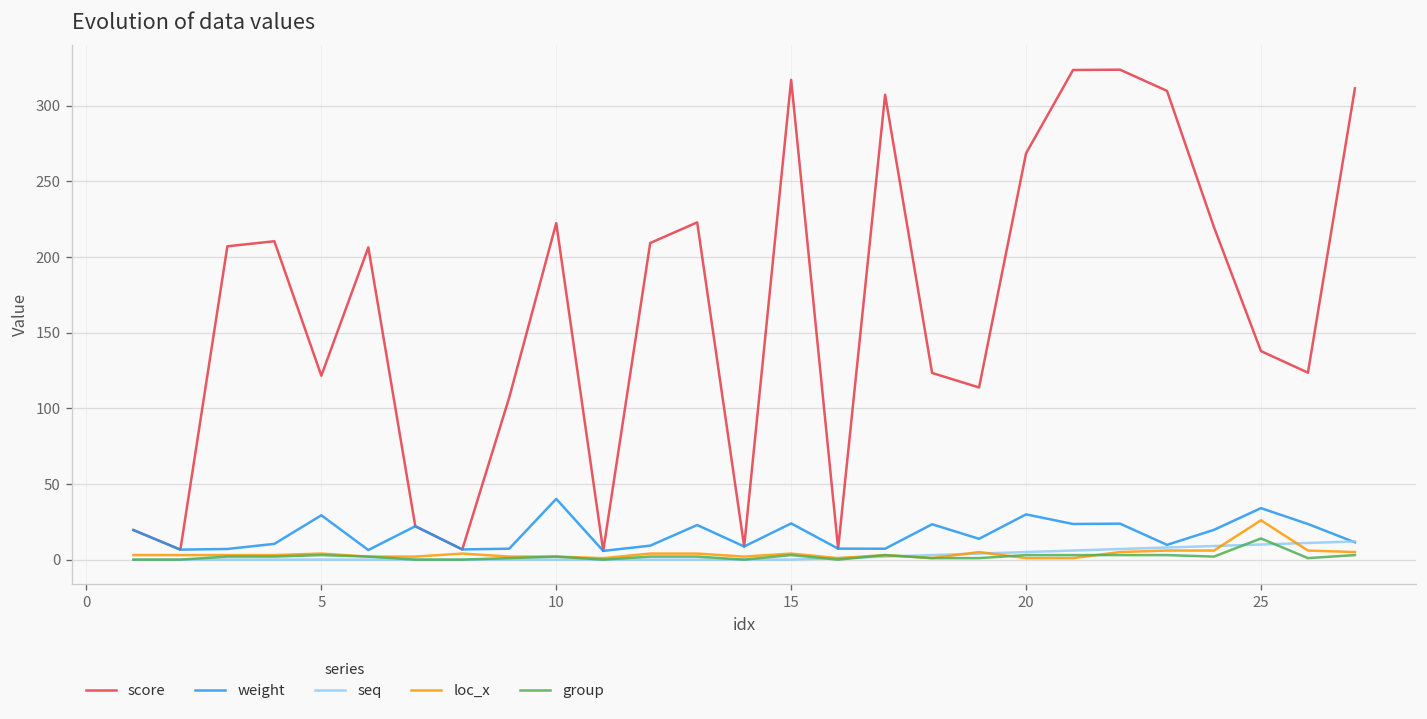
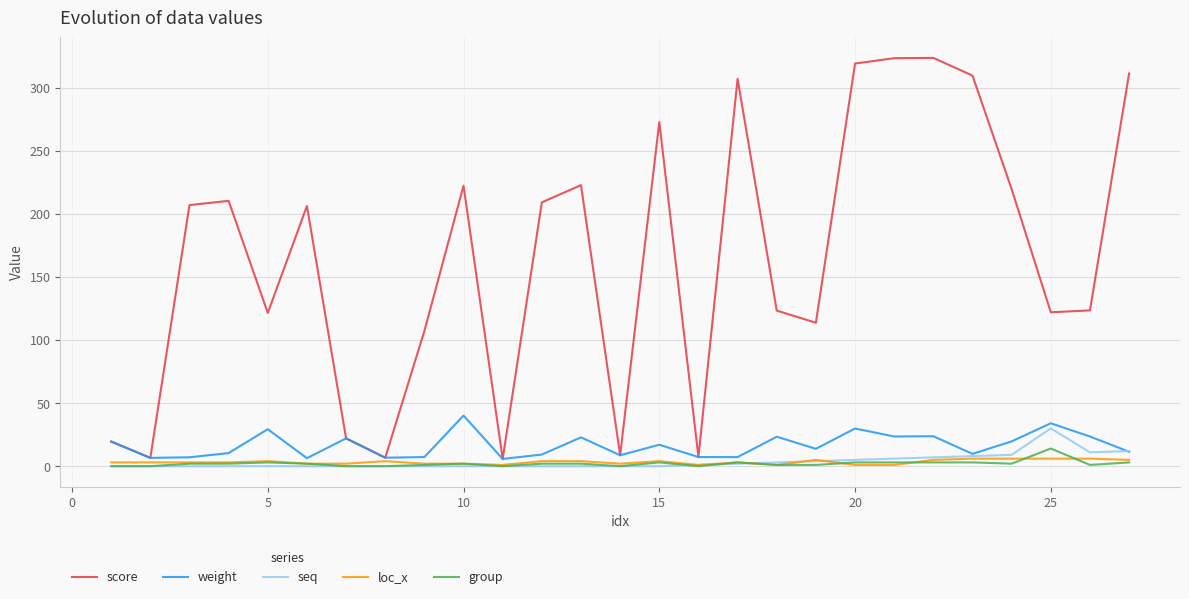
  {
    "score": {
      "5": 122,
      "10": 222,
-     "15": 317,
-     "20": 269,
-     "25": 138
+     "15": 273,
+     "20": 319,
+     "25": 122
    },
    "weight": {
      "5": 29,
      "10": 40,
-     "15": 24,
+     "15": 17,
      "20": 30,
      "25": 34
    },
    "seq": {
      "5": 0,
      "15": 0,
-     "25": 10
+     "25": 30
    },
    "loc_x": {
-     "25": 26
+     "25": 6
    },
    "group": {
      "25": 14
    }
  }
